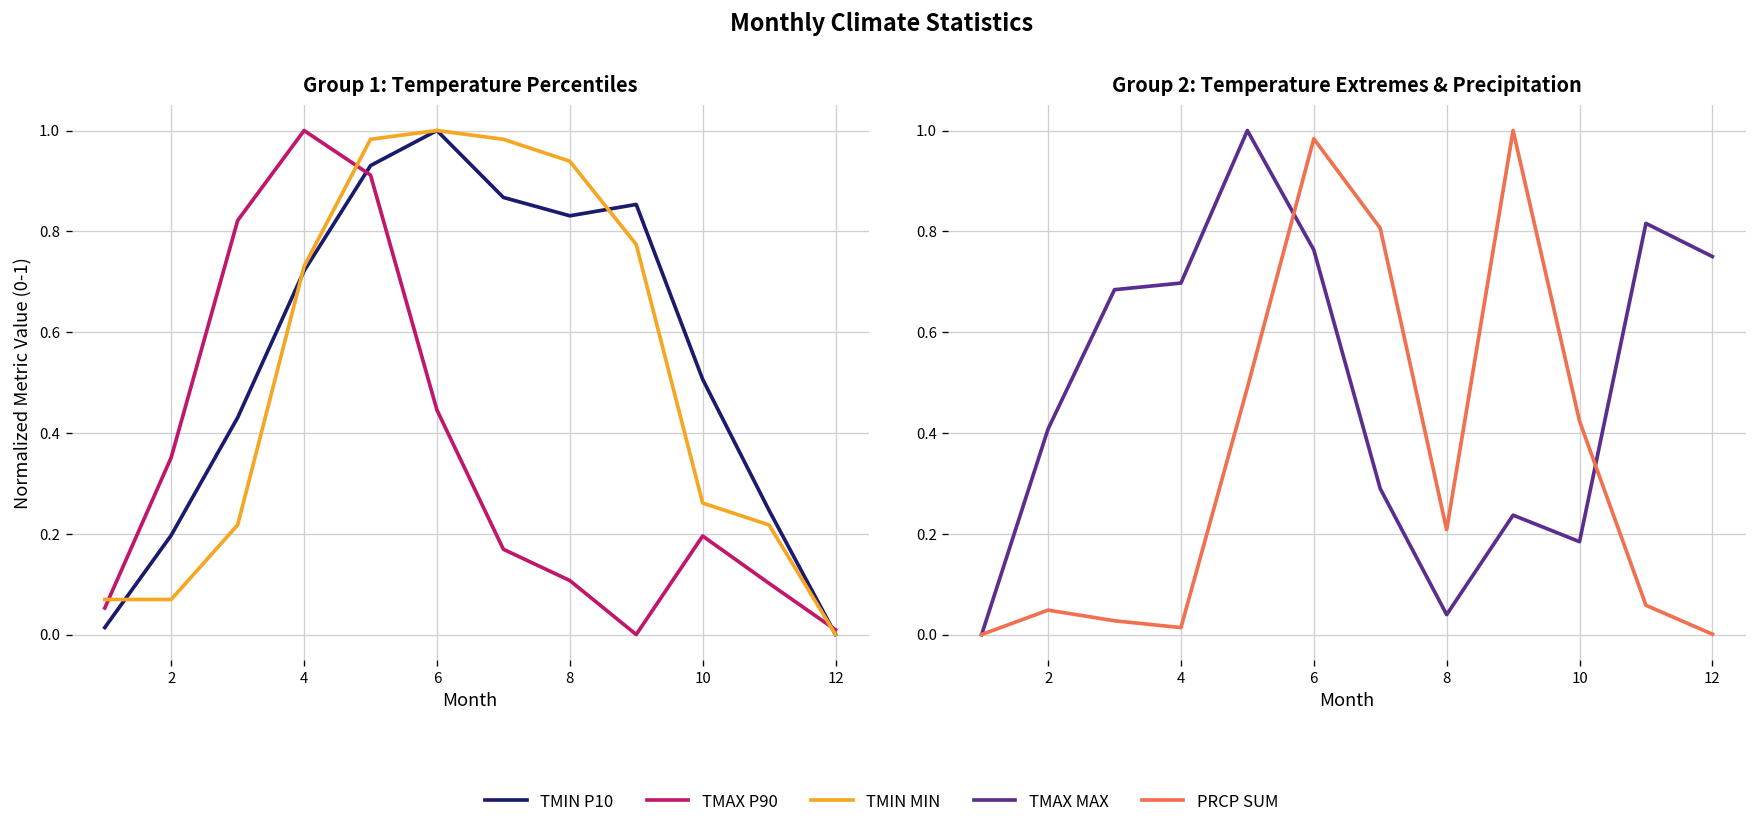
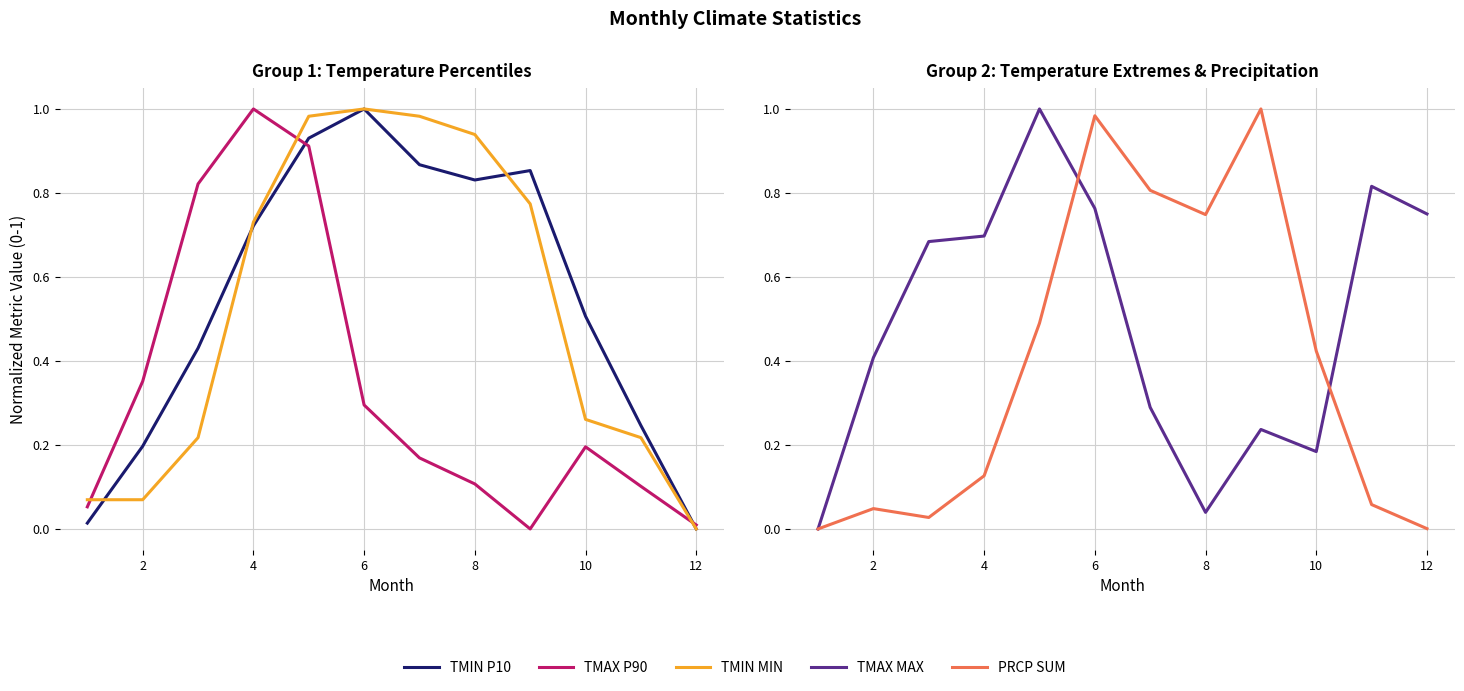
  {
    "Group 1: Temperature Percentiles": {
      "TMIN P10": {
        "2": 0.20,
        "4": 0.72,
        "8": 0.83,
        "10": 0.51
      },
      "TMAX P90": {
        "2": 0.35,
        "4": 1.00,
-       "6": 0.45,
+       "6": 0.30,
        "8": 0.11,
        "10": 0.20,
        "12": 0.01
      },
      "TMIN MIN": {
        "2": 0.07,
        "4": 0.73,
        "8": 0.94,
        "10": 0.26
      }
    },
    "Group 2: Temperature Extremes & Precipitation": {
      "TMAX MAX": {
        "2": 0.41,
        "4": 0.70,
        "6": 0.76,
        "8": 0.04,
        "10": 0.18,
        "12": 0.75
      },
      "PRCP SUM": {
        "2": 0.05,
-       "4": 0.01,
+       "4": 0.13,
        "6": 0.98,
-       "8": 0.21,
+       "8": 0.75,
        "10": 0.42,
        "12": 0.00
      }
    }
  }
